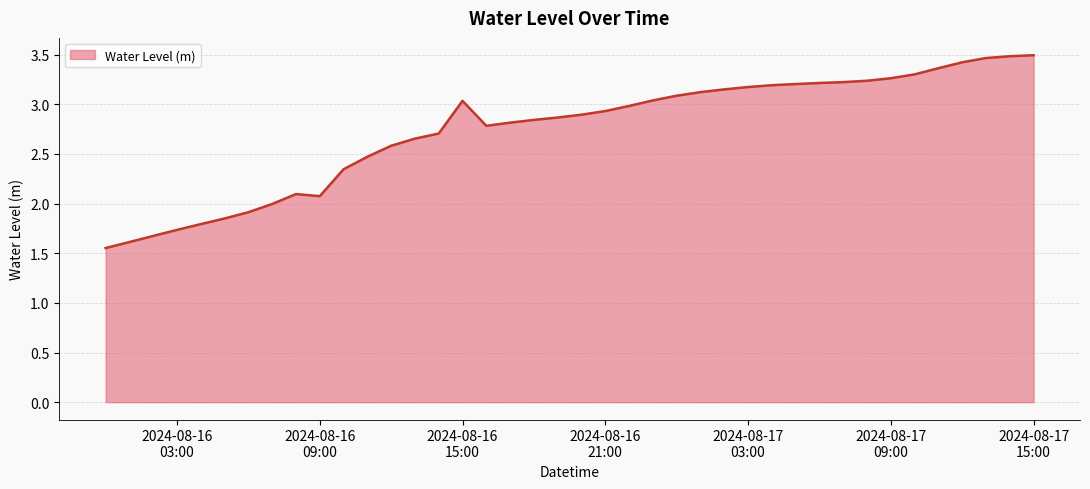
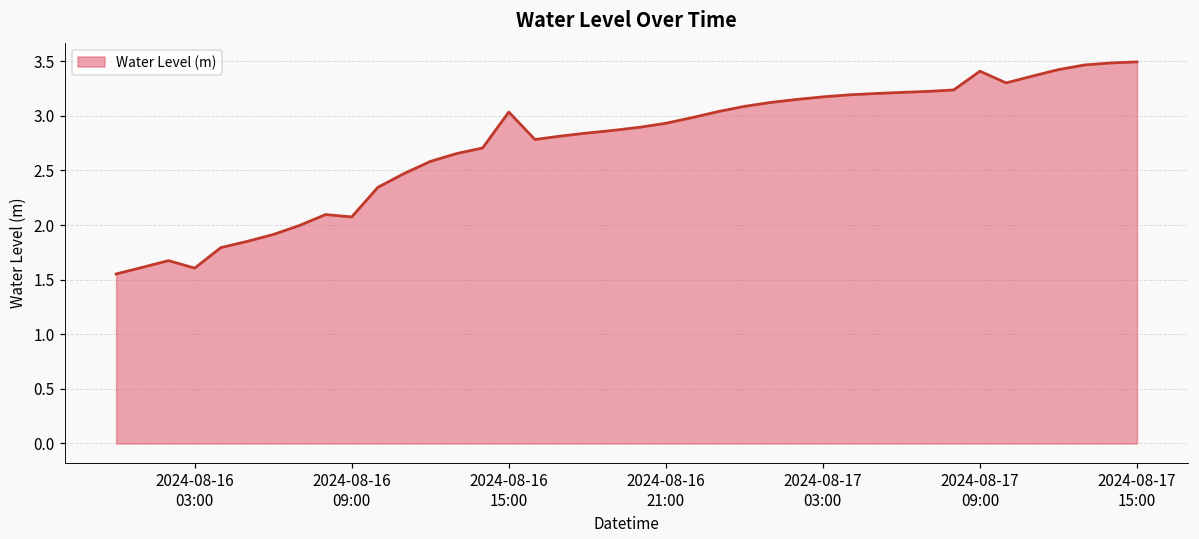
  {
-   "2024-08-16 03:00": 1.7,
+   "2024-08-16 03:00": 1.6,
    "2024-08-16 09:00": 2.1,
    "2024-08-16 15:00": 3.0,
    "2024-08-16 21:00": 2.9,
    "2024-08-17 03:00": 3.2,
-   "2024-08-17 09:00": 3.3,
+   "2024-08-17 09:00": 3.4,
    "2024-08-17 15:00": 3.5
  }
